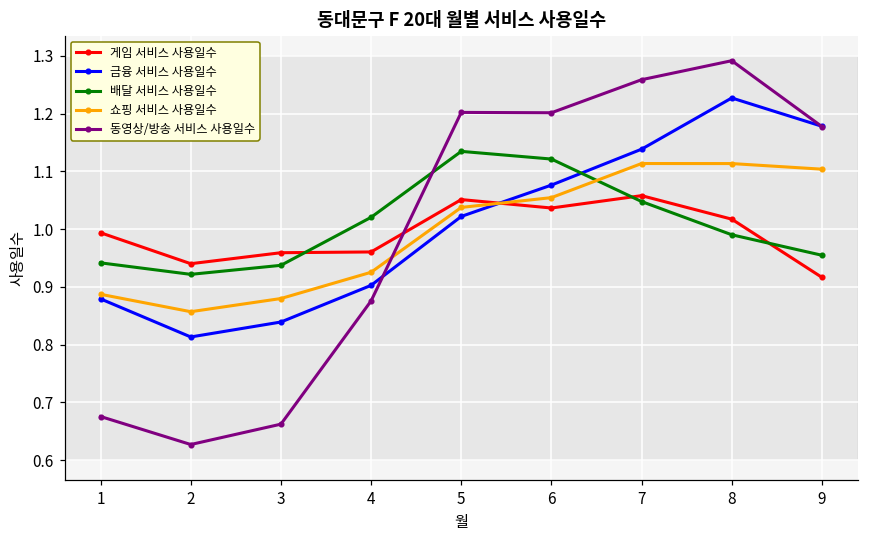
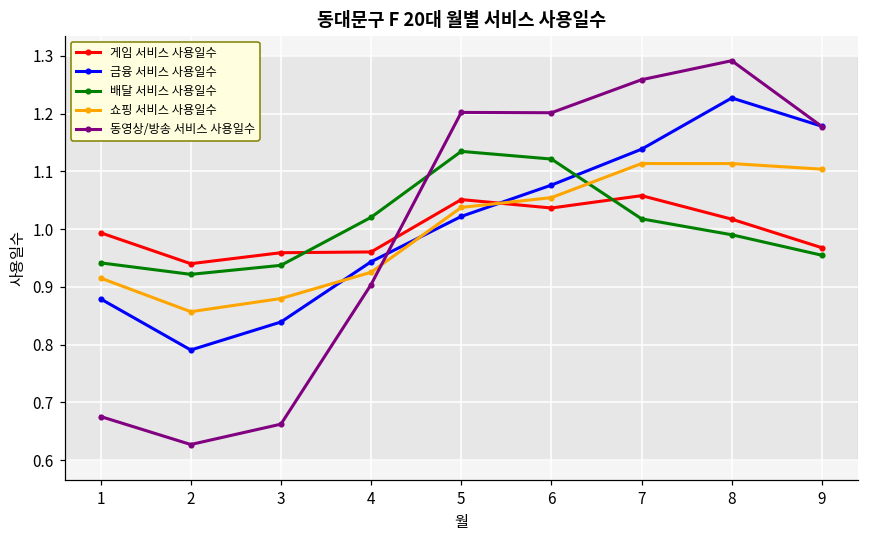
  {
    "게임 서비스 사용일수": {
      "1": 0.99,
      "2": 0.94,
      "3": 0.96,
      "4": 0.96,
      "5": 1.05,
      "6": 1.04,
      "7": 1.06,
      "8": 1.02,
-     "9": 0.92
+     "9": 0.97
    },
    "금융 서비스 사용일수": {
      "1": 0.88,
-     "2": 0.81,
+     "2": 0.79,
      "3": 0.84,
-     "4": 0.90,
+     "4": 0.94,
      "5": 1.02,
      "6": 1.08,
      "7": 1.14,
      "8": 1.23
    },
    "배달 서비스 사용일수": {
      "1": 0.94,
      "2": 0.92,
      "3": 0.94,
      "4": 1.02,
      "5": 1.13,
      "6": 1.12,
-     "7": 1.05,
+     "7": 1.02,
      "8": 0.99,
      "9": 0.95
    },
    "쇼핑 서비스 사용일수": {
-     "1": 0.89,
+     "1": 0.92,
      "2": 0.86,
      "3": 0.88,
      "4": 0.93,
      "5": 1.04,
      "6": 1.05,
      "7": 1.11,
      "8": 1.11,
      "9": 1.10
    },
    "동영상/방송 서비스 사용일수": {
      "1": 0.68,
      "2": 0.63,
      "3": 0.66,
-     "4": 0.88,
+     "4": 0.90,
      "5": 1.20,
      "6": 1.20,
      "7": 1.26,
      "8": 1.29
    }
  }
